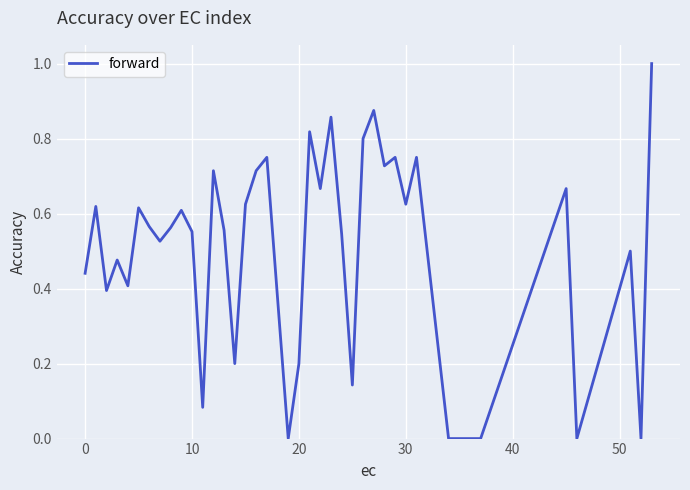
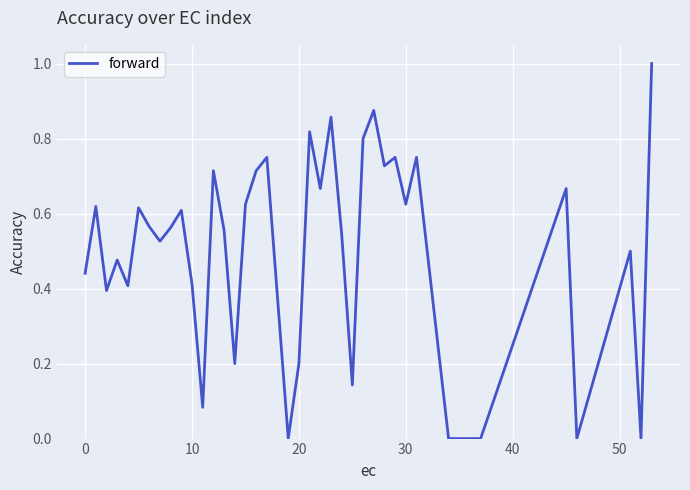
  {
    "0": 0.44,
-   "10": 0.55,
+   "10": 0.41,
    "20": 0.20,
    "30": 0.63
  }
